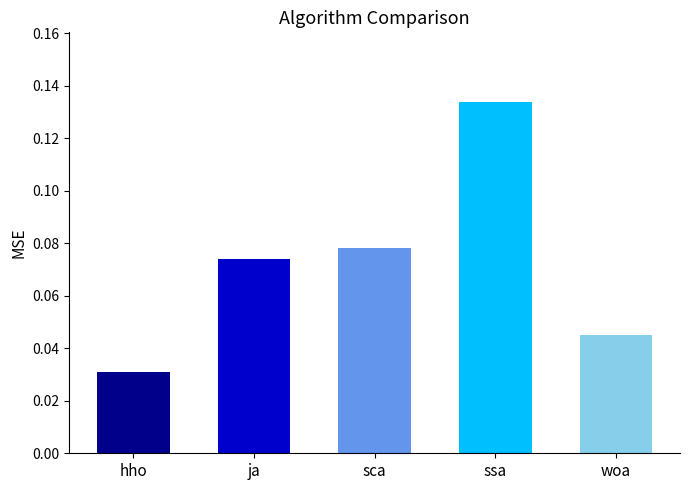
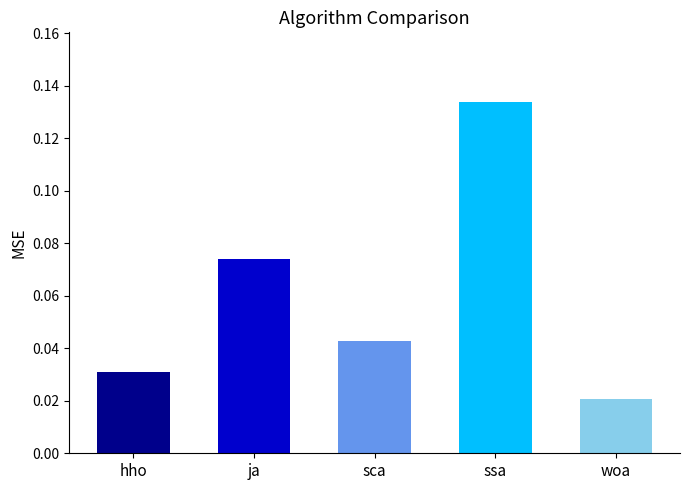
  {
    "hho": 0.031,
    "ja": 0.074,
-   "sca": 0.078,
+   "sca": 0.043,
    "ssa": 0.134,
-   "woa": 0.045
+   "woa": 0.021
  }
